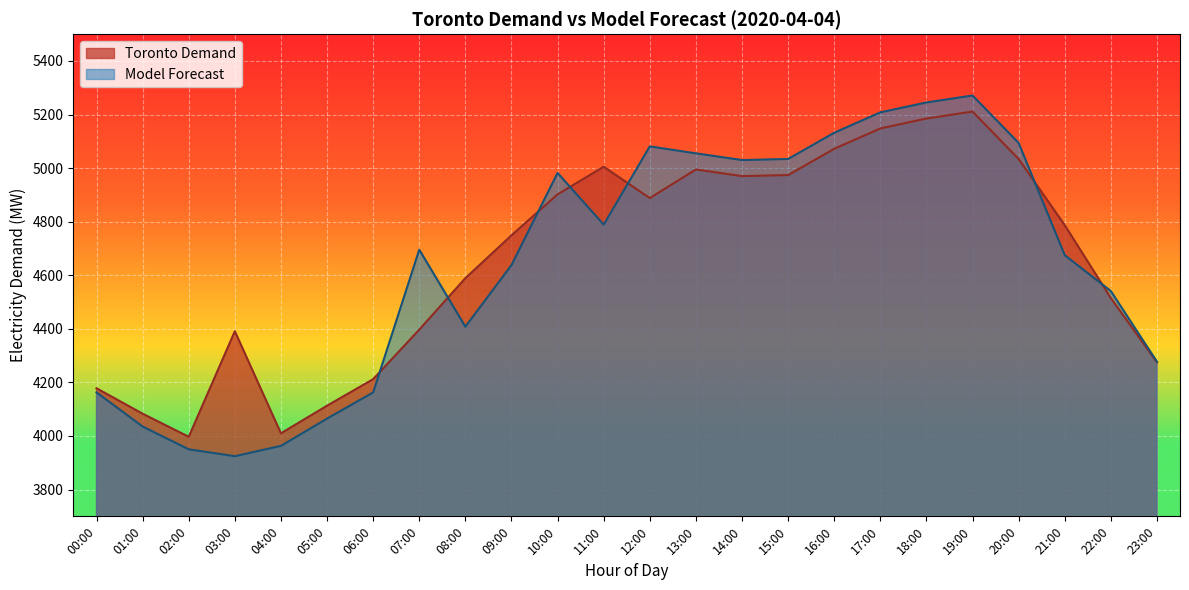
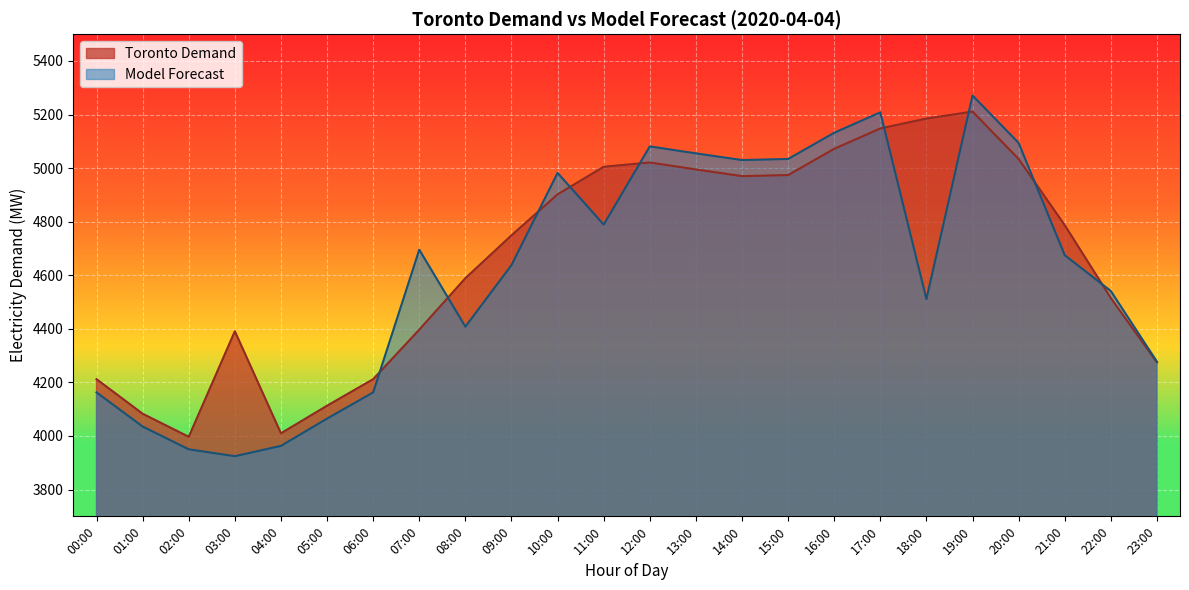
  {
    "Toronto Demand": {
-     "00:00": 4180,
+     "00:00": 4210,
      "01:00": 4080,
      "02:00": 4000,
      "03:00": 4390,
      "04:00": 4010,
      "05:00": 4110,
      "06:00": 4210,
      "07:00": 4400,
      "08:00": 4590,
      "09:00": 4750,
      "10:00": 4900,
      "11:00": 5010,
-     "12:00": 4890,
+     "12:00": 5020,
      "13:00": 5000,
      "14:00": 4970,
      "15:00": 4970,
      "16:00": 5070,
      "17:00": 5150,
      "18:00": 5190,
      "19:00": 5210,
      "20:00": 5030,
      "21:00": 4790,
      "22:00": 4520
    },
    "Model Forecast": {
      "00:00": 4160,
      "01:00": 4040,
      "02:00": 3950,
      "03:00": 3920,
      "04:00": 3960,
      "05:00": 4060,
      "06:00": 4160,
      "07:00": 4700,
      "08:00": 4410,
      "09:00": 4640,
      "10:00": 4980,
      "11:00": 4790,
      "12:00": 5080,
      "13:00": 5060,
      "14:00": 5030,
      "15:00": 5030,
      "16:00": 5130,
      "17:00": 5210,
-     "18:00": 5250,
+     "18:00": 4510,
      "19:00": 5270,
      "20:00": 5090,
      "21:00": 4670,
      "22:00": 4540
    }
  }
